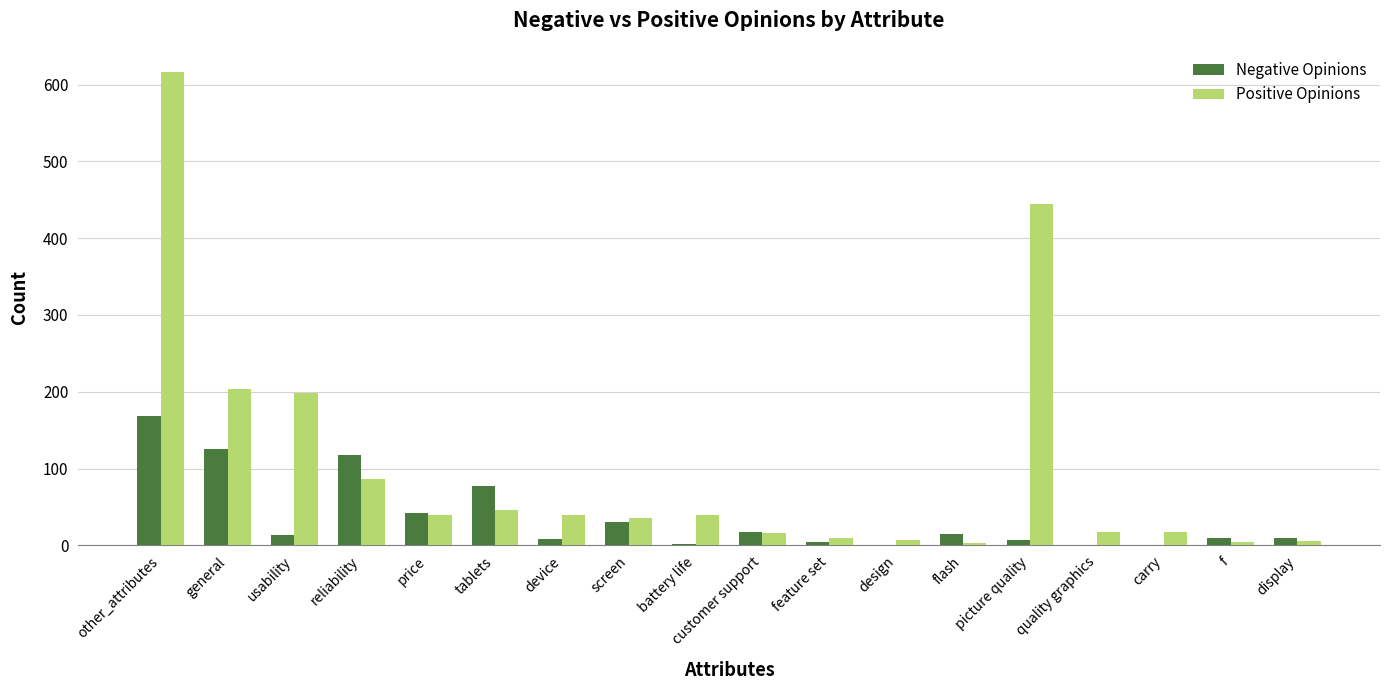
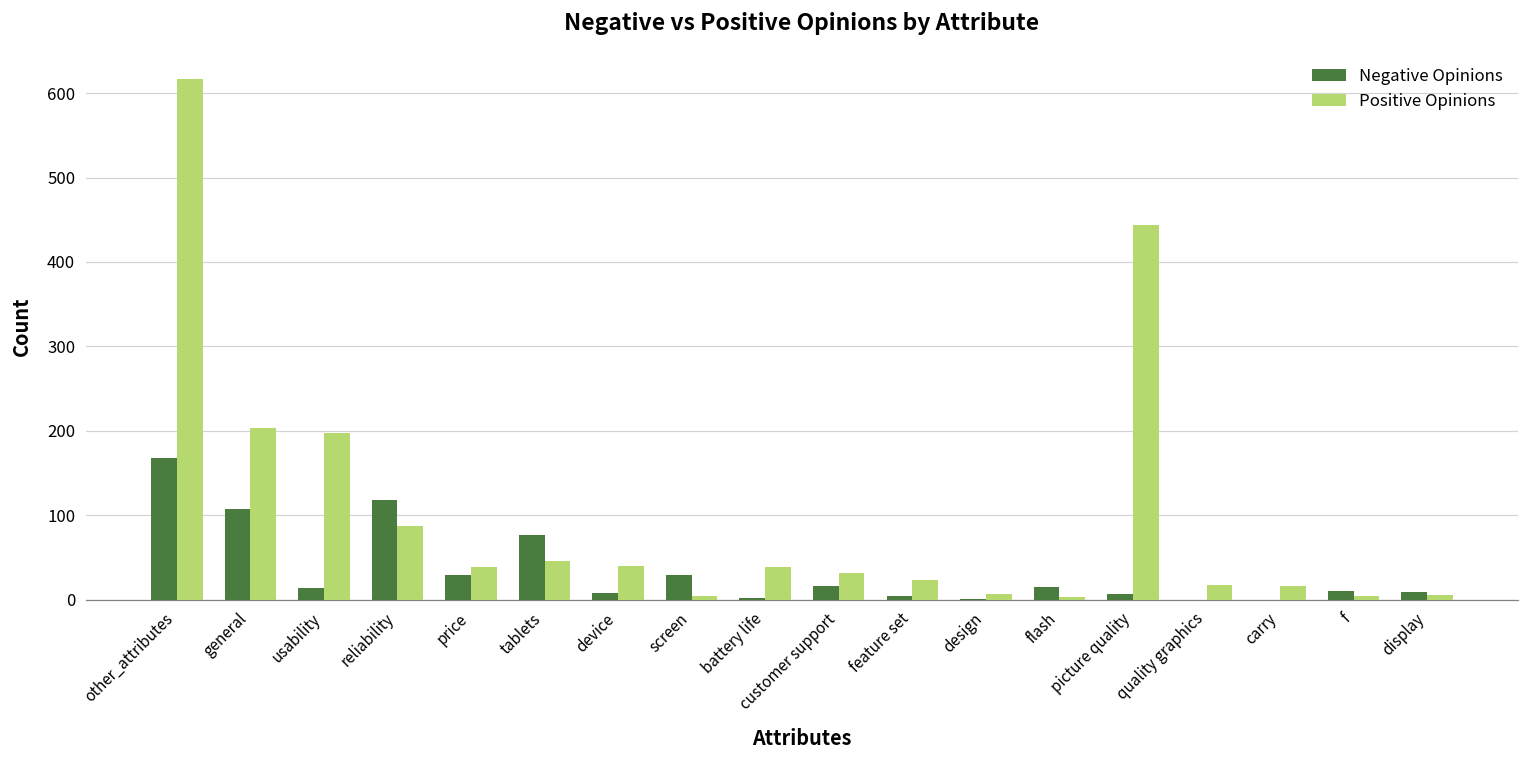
  {
    "Negative Opinions": {
      "other_attributes": 170,
-     "general": 130,
+     "general": 110,
      "usability": 10,
      "reliability": 120,
-     "price": 40,
+     "price": 30,
      "tablets": 80,
      "device": 10,
      "screen": 30,
      "customer support": 20,
      "feature set": 10,
      "flash": 20,
      "picture quality": 10,
      "quality graphics": 0,
      "carry": 0,
      "f": 10,
      "display": 10
    },
    "Positive Opinions": {
      "other_attributes": 620,
      "general": 200,
      "usability": 200,
      "reliability": 90,
      "price": 40,
      "tablets": 50,
      "device": 40,
-     "screen": 40,
+     "screen": 10,
      "battery life": 40,
-     "customer support": 20,
-     "feature set": 10,
+     "customer support": 30,
+     "feature set": 20,
      "design": 10,
      "picture quality": 440,
      "quality graphics": 20,
      "carry": 20,
      "f": 10,
      "display": 10
    }
  }
